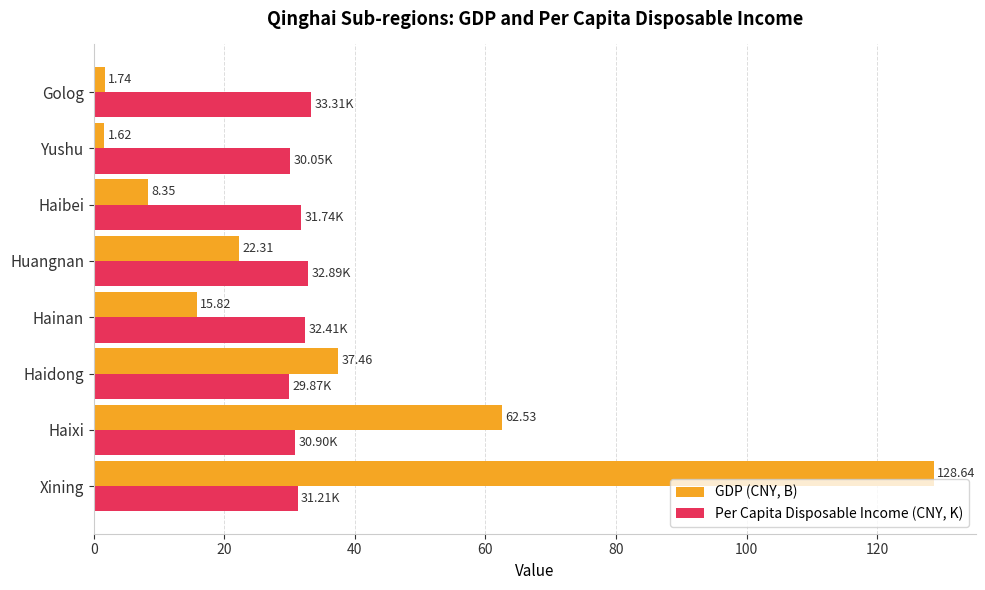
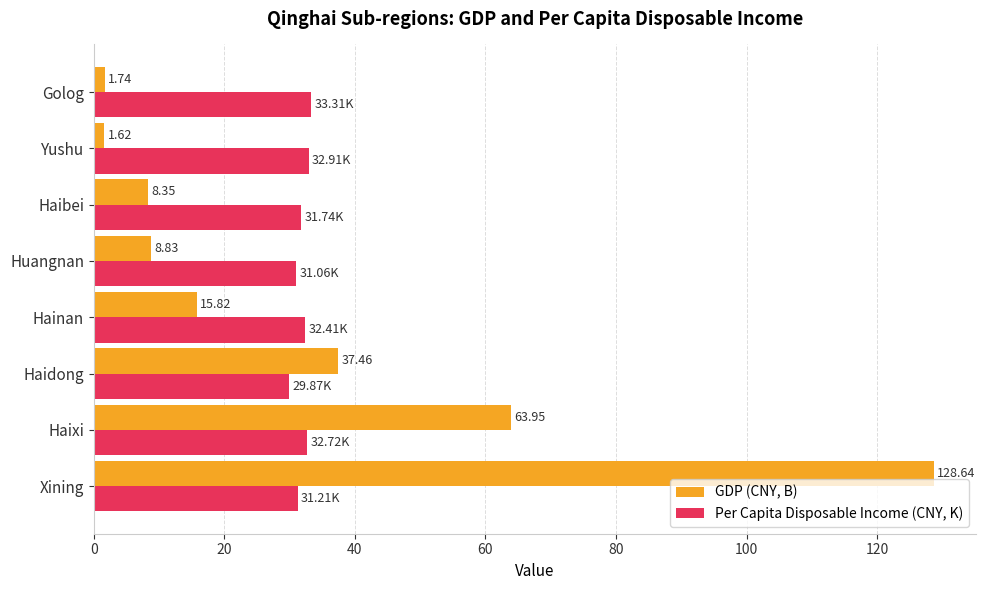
  {
    "GDP (CNY, B)": {
      "Golog": "1.74",
      "Yushu": "1.62",
      "Haibei": "8.35",
-     "Huangnan": "22.31",
+     "Huangnan": "8.83",
      "Hainan": "15.82",
      "Haidong": "37.46",
-     "Haixi": "62.53"
+     "Haixi": "63.95"
    },
    "Per Capita Disposable Income (CNY, K)": {
      "Golog": "33.31K",
-     "Yushu": "30.05K",
+     "Yushu": "32.91K",
      "Haibei": "31.74K",
-     "Huangnan": "32.89K",
+     "Huangnan": "31.06K",
      "Hainan": "32.41K",
      "Haidong": "29.87K",
-     "Haixi": "30.90K",
+     "Haixi": "32.72K",
      "Xining": "31.21K"
    }
  }
